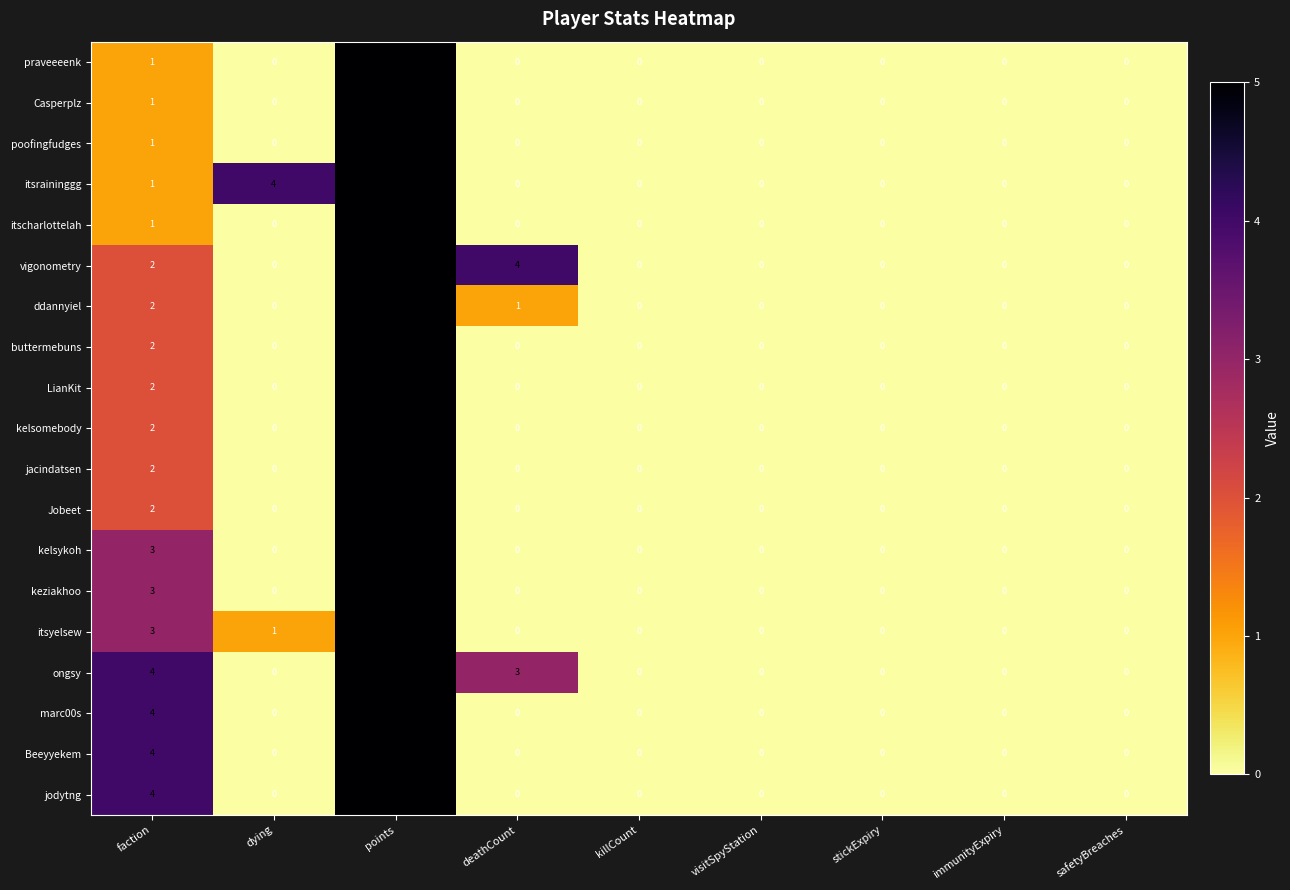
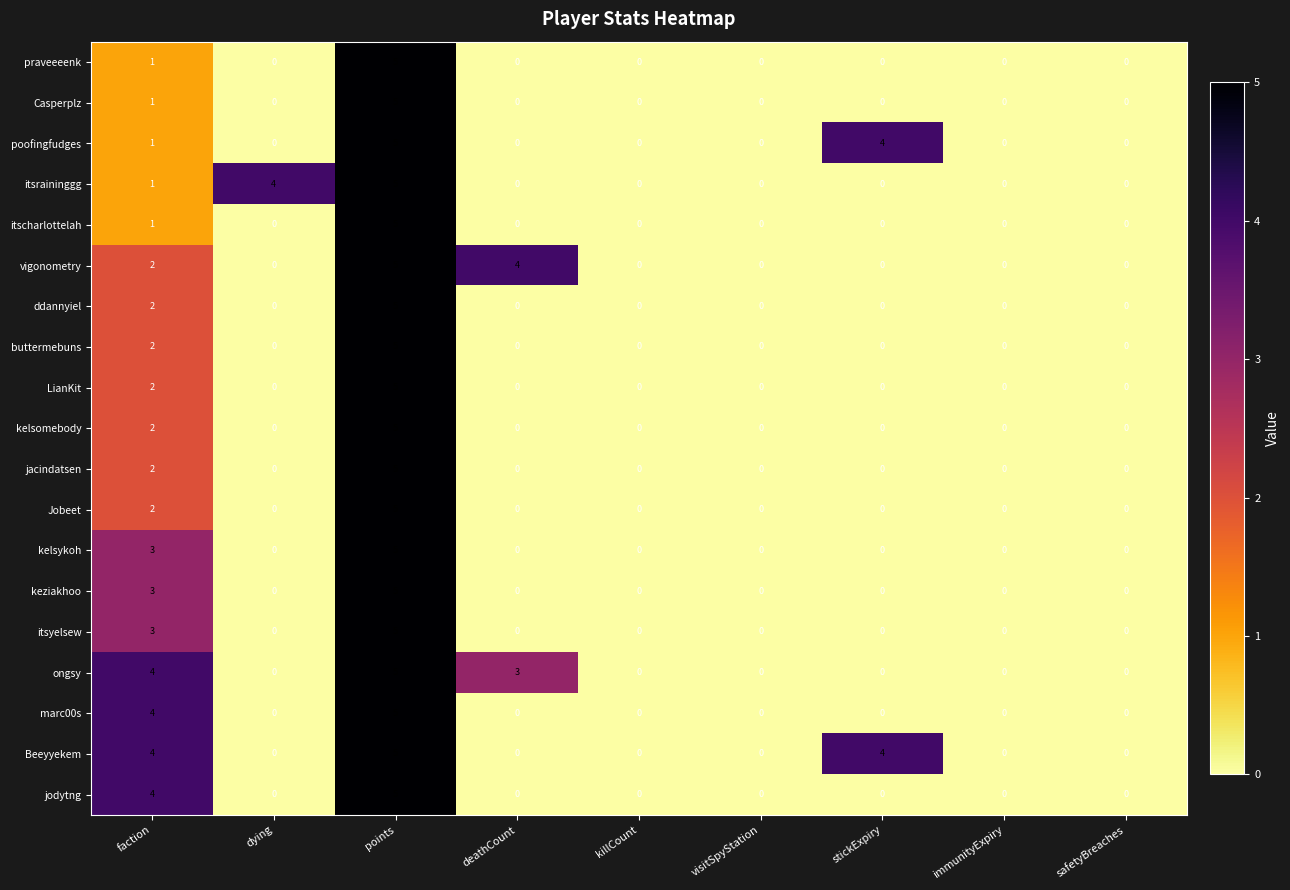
  {
    "praveeeenk": {
      "faction": 1,
      "dying": 0,
      "deathCount": 0,
      "killCount": 0,
      "visitSpyStation": 0,
      "stickExpiry": 0,
      "immunityExpiry": 0,
      "safetyBreaches": 0
    },
    "Casperplz": {
      "faction": 1,
      "dying": 0,
      "deathCount": 0,
      "killCount": 0,
      "visitSpyStation": 0,
      "stickExpiry": 0,
      "immunityExpiry": 0,
      "safetyBreaches": 0
    },
    "poofingfudges": {
      "faction": 1,
      "dying": 0,
      "deathCount": 0,
      "killCount": 0,
      "visitSpyStation": 0,
-     "stickExpiry": 0,
+     "stickExpiry": 4,
      "immunityExpiry": 0,
      "safetyBreaches": 0
    },
    "itsraininggg": {
      "faction": 1,
      "dying": 4,
      "deathCount": 0,
      "killCount": 0,
      "visitSpyStation": 0,
      "stickExpiry": 0,
      "immunityExpiry": 0,
      "safetyBreaches": 0
    },
    "itscharlottelah": {
      "faction": 1,
      "dying": 0,
      "deathCount": 0,
      "killCount": 0,
      "visitSpyStation": 0,
      "stickExpiry": 0,
      "immunityExpiry": 0,
      "safetyBreaches": 0
    },
    "vigonometry": {
      "faction": 2,
      "dying": 0,
      "deathCount": 4,
      "killCount": 0,
      "visitSpyStation": 0,
      "stickExpiry": 0,
      "immunityExpiry": 0,
      "safetyBreaches": 0
    },
    "ddannyiel": {
      "faction": 2,
      "dying": 0,
-     "deathCount": 1,
+     "deathCount": 0,
      "killCount": 0,
      "visitSpyStation": 0,
      "stickExpiry": 0,
      "immunityExpiry": 0,
      "safetyBreaches": 0
    },
    "buttermebuns": {
      "faction": 2,
      "dying": 0,
      "deathCount": 0,
      "killCount": 0,
      "visitSpyStation": 0,
      "stickExpiry": 0,
      "immunityExpiry": 0,
      "safetyBreaches": 0
    },
    "LianKit": {
      "faction": 2,
      "dying": 0,
      "deathCount": 0,
      "killCount": 0,
      "visitSpyStation": 0,
      "stickExpiry": 0,
      "immunityExpiry": 0,
      "safetyBreaches": 0
    },
    "kelsomebody": {
      "faction": 2,
      "dying": 0,
      "deathCount": 0,
      "killCount": 0,
      "visitSpyStation": 0,
      "stickExpiry": 0,
      "immunityExpiry": 0,
      "safetyBreaches": 0
    },
    "jacindatsen": {
      "faction": 2,
      "dying": 0,
      "deathCount": 0,
      "killCount": 0,
      "visitSpyStation": 0,
      "stickExpiry": 0,
      "immunityExpiry": 0,
      "safetyBreaches": 0
    },
    "Jobeet": {
      "faction": 2,
      "dying": 0,
      "deathCount": 0,
      "killCount": 0,
      "visitSpyStation": 0,
      "stickExpiry": 0,
      "immunityExpiry": 0,
      "safetyBreaches": 0
    },
    "kelsykoh": {
      "faction": 3,
      "dying": 0,
      "deathCount": 0,
      "killCount": 0,
      "visitSpyStation": 0,
      "stickExpiry": 0,
      "immunityExpiry": 0,
      "safetyBreaches": 0
    },
    "keziakhoo": {
      "faction": 3,
      "dying": 0,
      "deathCount": 0,
      "killCount": 0,
      "visitSpyStation": 0,
      "stickExpiry": 0,
      "immunityExpiry": 0,
      "safetyBreaches": 0
    },
    "itsyelsew": {
      "faction": 3,
-     "dying": 1,
+     "dying": 0,
      "deathCount": 0,
      "killCount": 0,
      "visitSpyStation": 0,
      "stickExpiry": 0,
      "immunityExpiry": 0,
      "safetyBreaches": 0
    },
    "ongsy": {
      "faction": 4,
      "dying": 0,
      "deathCount": 3,
      "killCount": 0,
      "visitSpyStation": 0,
      "stickExpiry": 0,
      "immunityExpiry": 0,
      "safetyBreaches": 0
    },
    "marc00s": {
      "faction": 4,
      "dying": 0,
      "deathCount": 0,
      "killCount": 0,
      "visitSpyStation": 0,
      "stickExpiry": 0,
      "immunityExpiry": 0,
      "safetyBreaches": 0
    },
    "Beeyyekem": {
      "faction": 4,
      "dying": 0,
      "deathCount": 0,
      "killCount": 0,
      "visitSpyStation": 0,
-     "stickExpiry": 0,
+     "stickExpiry": 4,
      "immunityExpiry": 0,
      "safetyBreaches": 0
    },
    "jodytng": {
      "faction": 4,
      "dying": 0,
      "deathCount": 0,
      "killCount": 0,
      "visitSpyStation": 0,
      "stickExpiry": 0,
      "immunityExpiry": 0,
      "safetyBreaches": 0
    }
  }
